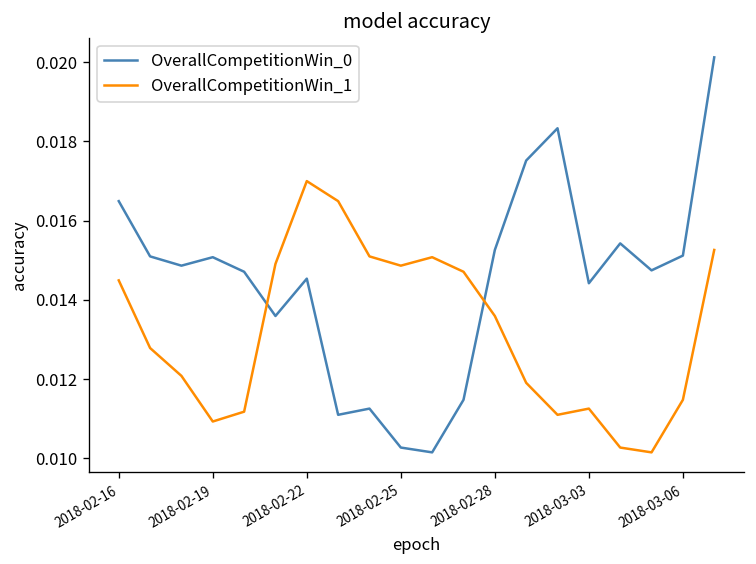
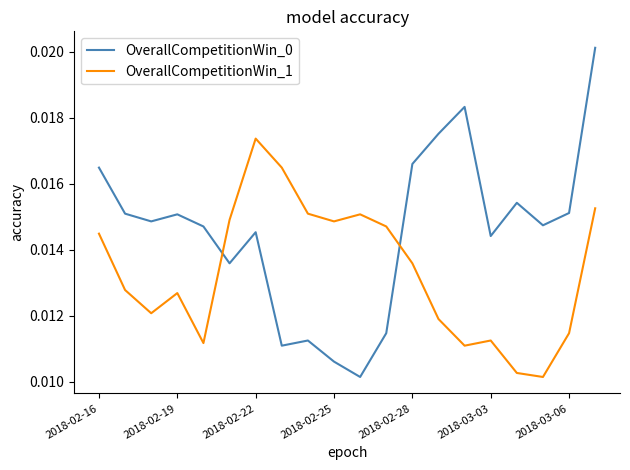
  {
    "OverallCompetitionWin_0": {
      "2018-02-16": 0.0165,
      "2018-02-19": 0.0151,
      "2018-02-22": 0.0145,
-     "2018-02-25": 0.0103,
-     "2018-02-28": 0.0153,
+     "2018-02-25": 0.0106,
+     "2018-02-28": 0.0166,
      "2018-03-03": 0.0144,
      "2018-03-06": 0.0151
    },
    "OverallCompetitionWin_1": {
      "2018-02-16": 0.0145,
-     "2018-02-19": 0.0109,
-     "2018-02-22": 0.0170,
+     "2018-02-19": 0.0127,
+     "2018-02-22": 0.0174,
      "2018-02-25": 0.0149,
      "2018-02-28": 0.0136,
      "2018-03-03": 0.0113,
      "2018-03-06": 0.0115
    }
  }
